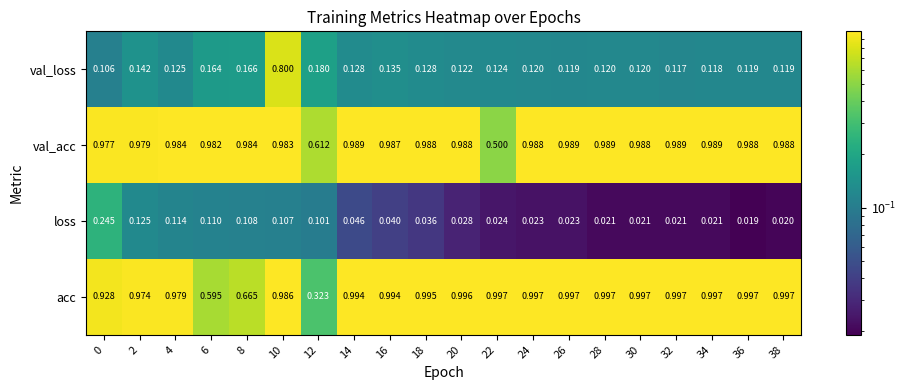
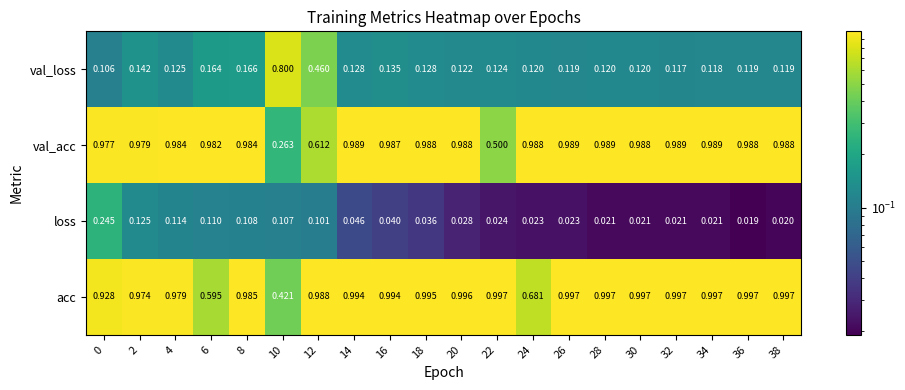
  {
    "val_loss": {
      "0": 0.106,
      "2": 0.142,
      "4": 0.125,
      "6": 0.164,
      "8": 0.166,
      "10": 0.800,
-     "12": 0.180,
+     "12": 0.460,
      "14": 0.128,
      "16": 0.135,
      "18": 0.128,
      "20": 0.122,
      "22": 0.124,
      "24": 0.120,
      "26": 0.119,
      "28": 0.120,
      "30": 0.120,
      "32": 0.117,
      "34": 0.118,
      "36": 0.119,
      "38": 0.119
    },
    "val_acc": {
      "0": 0.977,
      "2": 0.979,
      "4": 0.984,
      "6": 0.982,
      "8": 0.984,
-     "10": 0.983,
+     "10": 0.263,
      "12": 0.612,
      "14": 0.989,
      "16": 0.987,
      "18": 0.988,
      "20": 0.988,
      "22": 0.500,
      "24": 0.988,
      "26": 0.989,
      "28": 0.989,
      "30": 0.988,
      "32": 0.989,
      "34": 0.989,
      "36": 0.988,
      "38": 0.988
    },
    "loss": {
      "0": 0.245,
      "2": 0.125,
      "4": 0.114,
      "6": 0.110,
      "8": 0.108,
      "10": 0.107,
      "12": 0.101,
      "14": 0.046,
      "16": 0.040,
      "18": 0.036,
      "20": 0.028,
      "22": 0.024,
      "24": 0.023,
      "26": 0.023,
      "28": 0.021,
      "30": 0.021,
      "32": 0.021,
      "34": 0.021,
      "36": 0.019,
      "38": 0.020
    },
    "acc": {
      "0": 0.928,
      "2": 0.974,
      "4": 0.979,
      "6": 0.595,
-     "8": 0.665,
-     "10": 0.986,
-     "12": 0.323,
+     "8": 0.985,
+     "10": 0.421,
+     "12": 0.988,
      "14": 0.994,
      "16": 0.994,
      "18": 0.995,
      "20": 0.996,
      "22": 0.997,
-     "24": 0.997,
+     "24": 0.681,
      "26": 0.997,
      "28": 0.997,
      "30": 0.997,
      "32": 0.997,
      "34": 0.997,
      "36": 0.997,
      "38": 0.997
    }
  }
